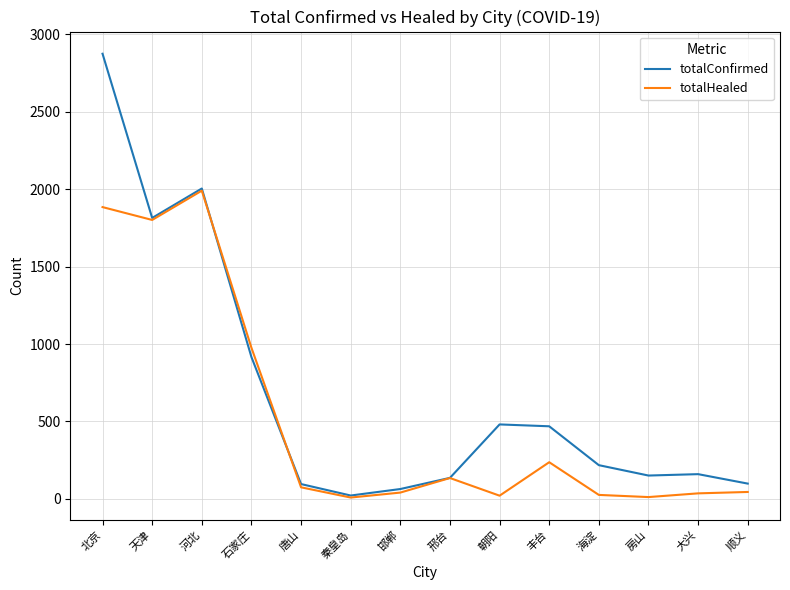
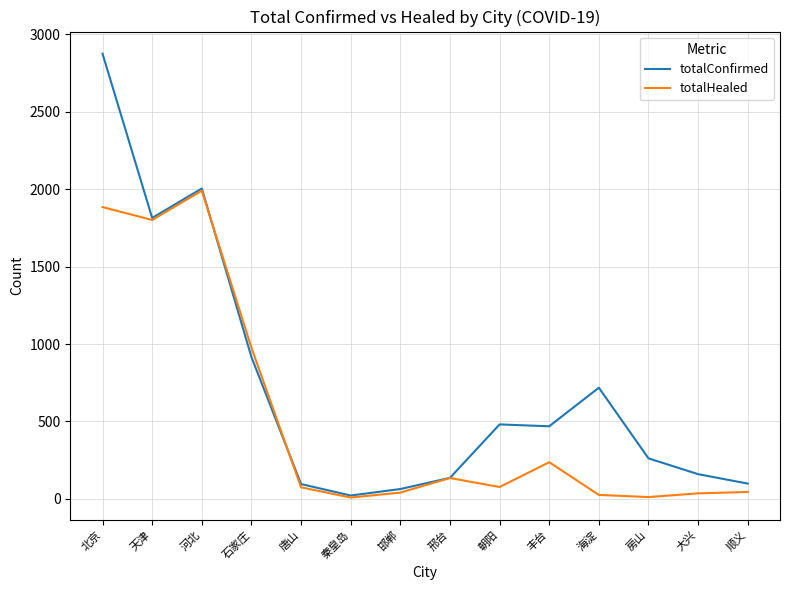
  {
    "totalConfirmed": {
      "北京": 2870,
      "石家庄": 920,
      "唐山": 100,
      "邯郸": 60,
      "朝阳": 480,
      "丰台": 470,
-     "海淀": 220,
-     "房山": 150,
+     "海淀": 720,
+     "房山": 260,
      "大兴": 160,
      "顺义": 100
    },
    "totalHealed": {
      "北京": 1880,
      "石家庄": 980,
      "唐山": 80,
      "邯郸": 40,
-     "朝阳": 20,
+     "朝阳": 80,
      "丰台": 240,
      "海淀": 30,
      "房山": 10,
      "大兴": 40,
      "顺义": 50
    }
  }
